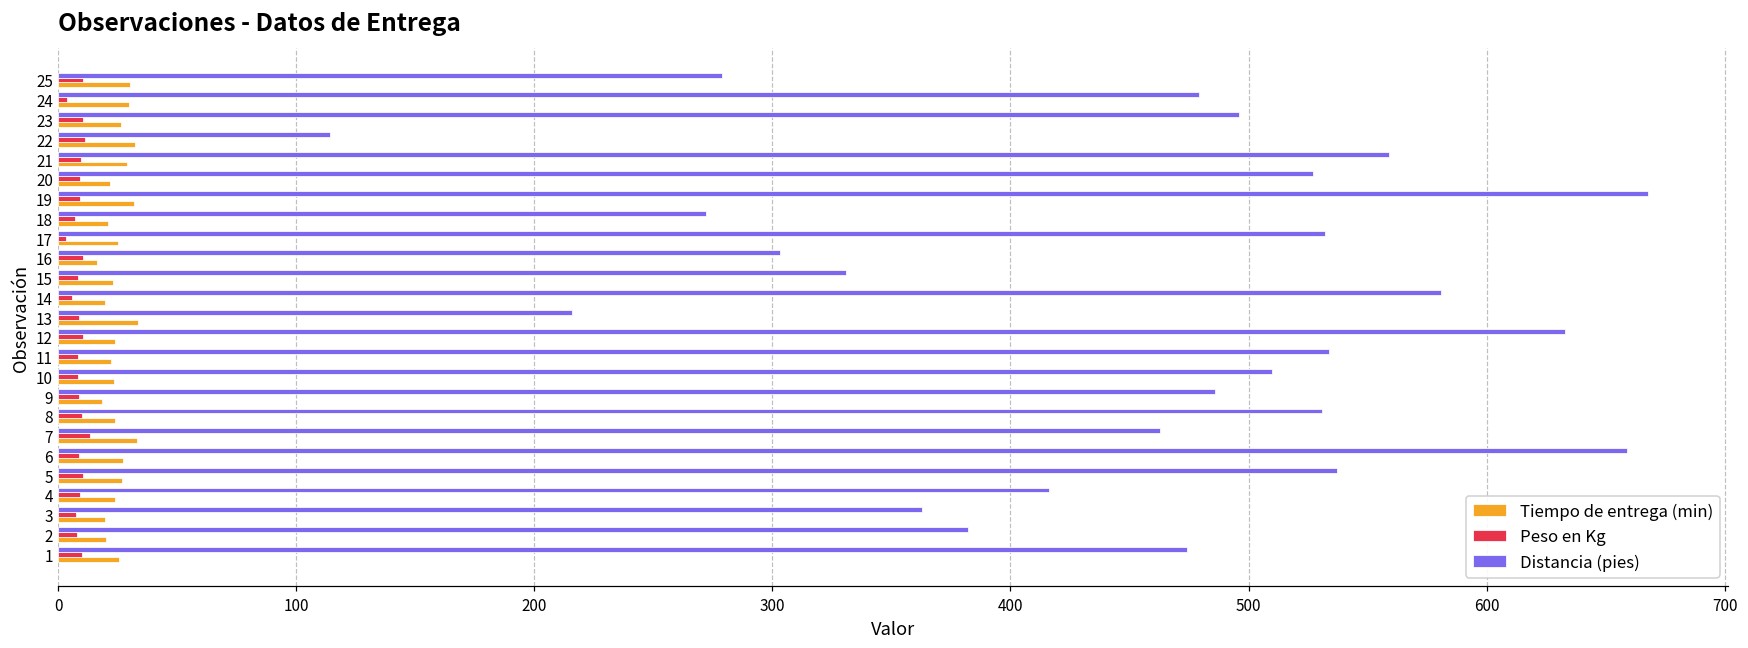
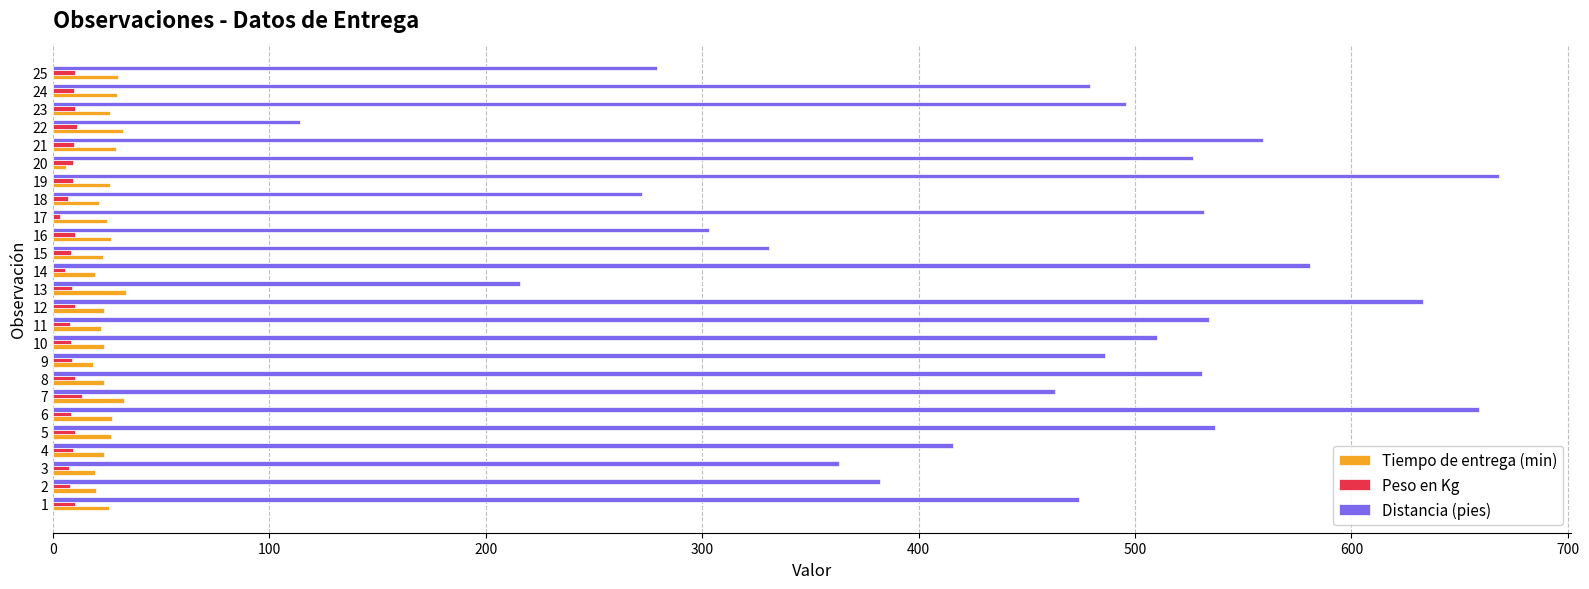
  {
    "Tiempo de entrega (min)": {
      "25": 30,
      "24": 30,
      "23": 26,
      "22": 32,
      "21": 29,
-     "20": 22,
-     "19": 32,
+     "20": 6,
+     "19": 26,
      "18": 21,
      "17": 25,
-     "16": 16,
+     "16": 27,
      "15": 23,
      "14": 20,
      "13": 34,
      "12": 24,
      "11": 22,
      "10": 24,
      "9": 18,
      "8": 24,
      "7": 33,
      "6": 27,
      "5": 27,
      "4": 24,
      "3": 20,
      "2": 20,
      "1": 26
    },
    "Peso en Kg": {
      "25": 10,
-     "24": 4,
+     "24": 10,
      "23": 10,
      "22": 11,
      "21": 10,
      "20": 9,
      "19": 9,
      "18": 7,
      "17": 3,
      "16": 10,
      "15": 8,
      "14": 6,
      "13": 9,
      "12": 10,
      "11": 8,
      "10": 8,
      "9": 9,
      "8": 10,
      "7": 14,
      "6": 9,
      "5": 10,
      "4": 9,
      "3": 7,
      "2": 8,
      "1": 10
    },
    "Distancia (pies)": {
      "25": 279,
      "24": 479,
      "23": 496,
      "22": 114,
      "21": 559,
      "20": 527,
      "19": 668,
      "18": 272,
      "17": 532,
      "16": 303,
      "15": 331,
      "14": 581,
      "13": 216,
      "12": 633,
      "11": 534,
      "10": 510,
      "9": 486,
      "8": 531,
      "7": 463,
      "6": 659,
      "5": 537,
      "4": 416,
      "3": 363,
      "2": 382,
      "1": 474
    }
  }
